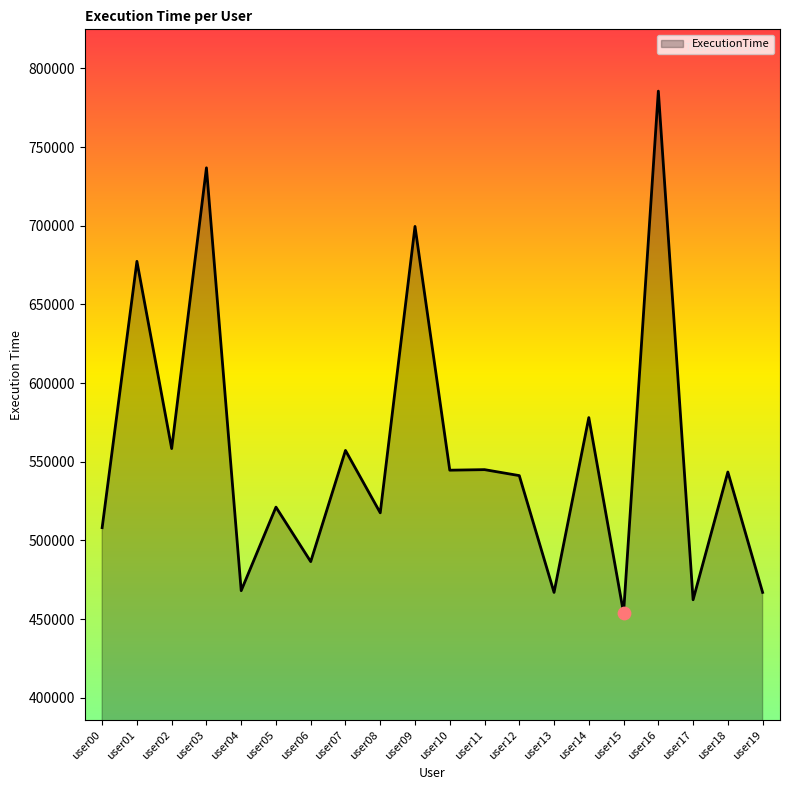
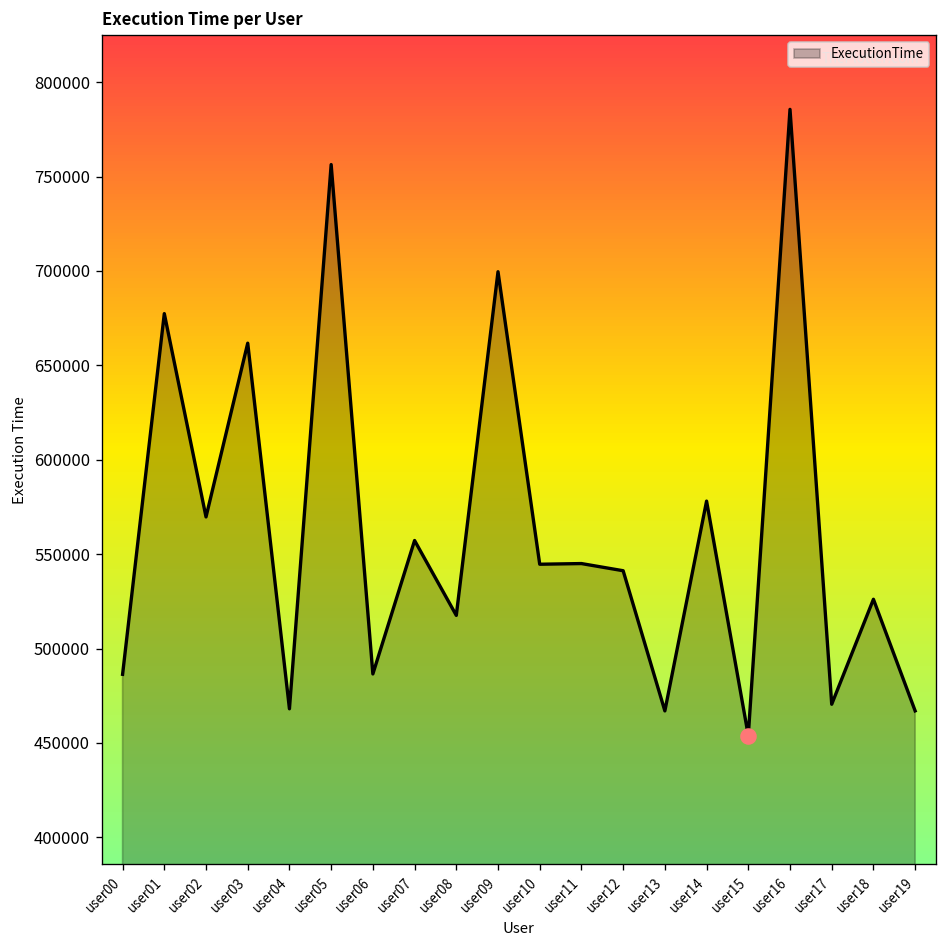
  {
    "ExecutionTime": {
-     "user00": 508000,
+     "user00": 486000,
      "user01": 677000,
-     "user02": 558000,
-     "user03": 737000,
+     "user02": 570000,
+     "user03": 662000,
      "user04": 468000,
-     "user05": 521000,
+     "user05": 756000,
      "user06": 487000,
      "user07": 557000,
      "user08": 518000,
      "user09": 700000,
      "user10": 545000,
      "user11": 545000,
      "user12": 541000,
      "user13": 467000,
      "user14": 578000,
      "user16": 786000,
-     "user17": 462000,
-     "user18": 543000,
+     "user17": 470000,
+     "user18": 526000,
      "user19": 467000
    }
  }
